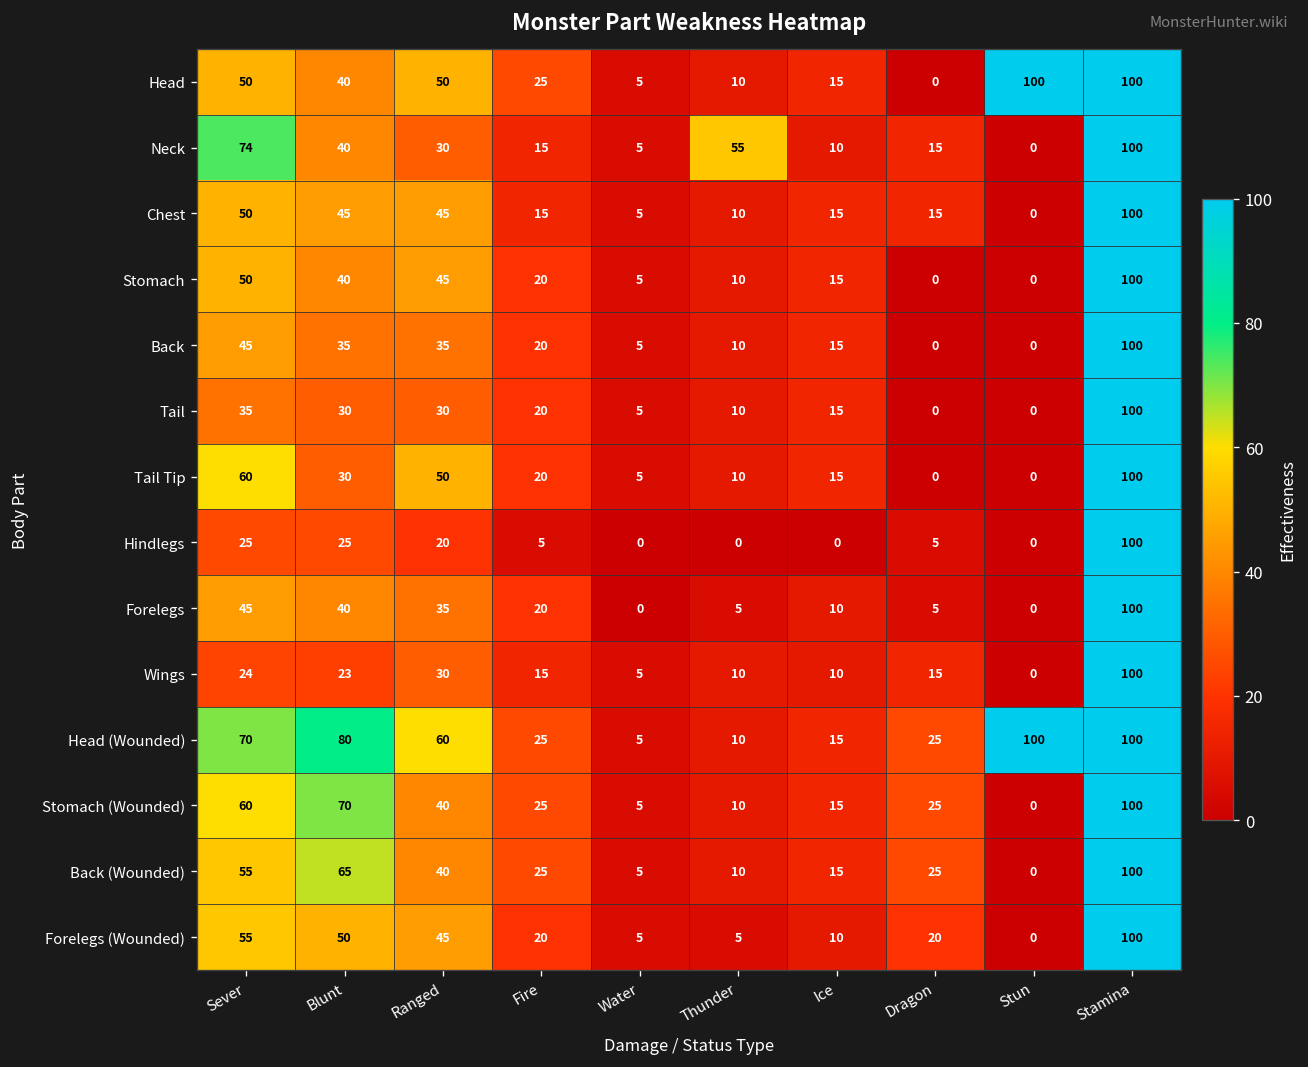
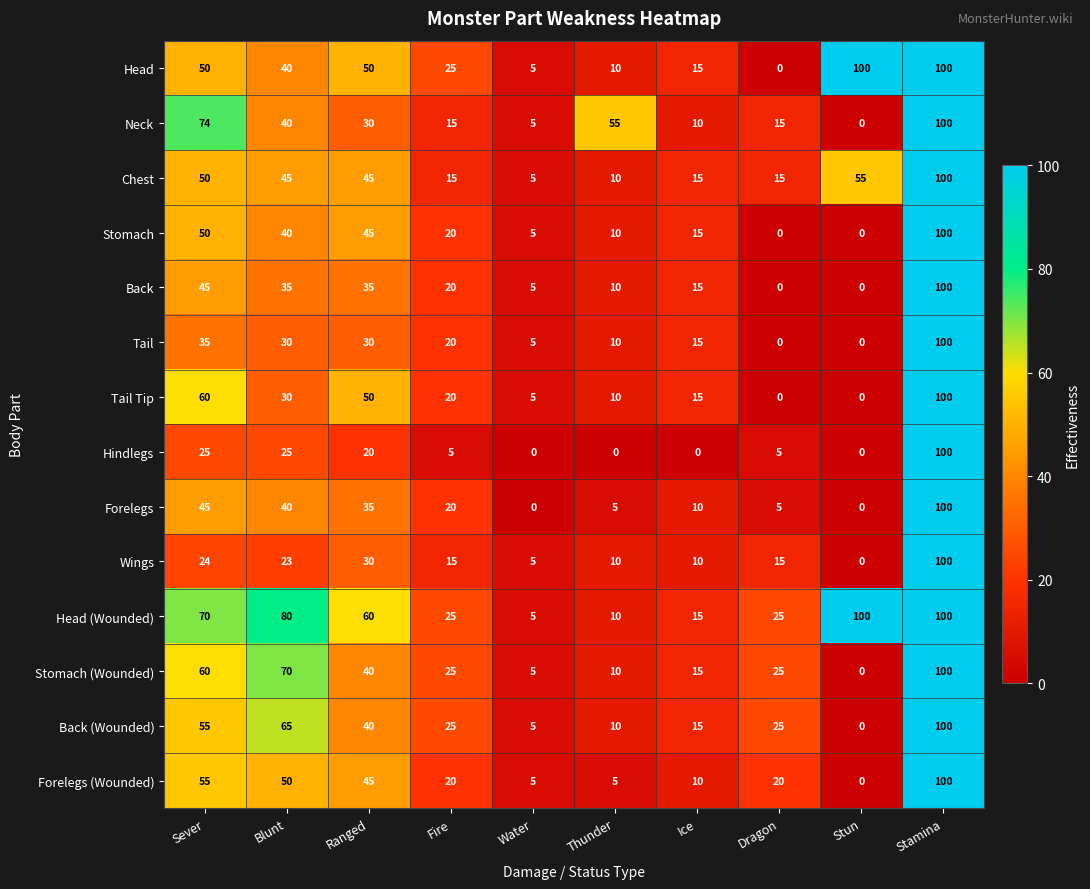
  {
    "Head": {
      "Sever": 50,
      "Blunt": 40,
      "Ranged": 50,
      "Fire": 25,
      "Water": 5,
      "Thunder": 10,
      "Ice": 15,
      "Dragon": 0,
      "Stun": 100,
      "Stamina": 100
    },
    "Neck": {
      "Sever": 74,
      "Blunt": 40,
      "Ranged": 30,
      "Fire": 15,
      "Water": 5,
      "Thunder": 55,
      "Ice": 10,
      "Dragon": 15,
      "Stun": 0,
      "Stamina": 100
    },
    "Chest": {
      "Sever": 50,
      "Blunt": 45,
      "Ranged": 45,
      "Fire": 15,
      "Water": 5,
      "Thunder": 10,
      "Ice": 15,
      "Dragon": 15,
-     "Stun": 0,
+     "Stun": 55,
      "Stamina": 100
    },
    "Stomach": {
      "Sever": 50,
      "Blunt": 40,
      "Ranged": 45,
      "Fire": 20,
      "Water": 5,
      "Thunder": 10,
      "Ice": 15,
      "Dragon": 0,
      "Stun": 0,
      "Stamina": 100
    },
    "Back": {
      "Sever": 45,
      "Blunt": 35,
      "Ranged": 35,
      "Fire": 20,
      "Water": 5,
      "Thunder": 10,
      "Ice": 15,
      "Dragon": 0,
      "Stun": 0,
      "Stamina": 100
    },
    "Tail": {
      "Sever": 35,
      "Blunt": 30,
      "Ranged": 30,
      "Fire": 20,
      "Water": 5,
      "Thunder": 10,
      "Ice": 15,
      "Dragon": 0,
      "Stun": 0,
      "Stamina": 100
    },
    "Tail Tip": {
      "Sever": 60,
      "Blunt": 30,
      "Ranged": 50,
      "Fire": 20,
      "Water": 5,
      "Thunder": 10,
      "Ice": 15,
      "Dragon": 0,
      "Stun": 0,
      "Stamina": 100
    },
    "Hindlegs": {
      "Sever": 25,
      "Blunt": 25,
      "Ranged": 20,
      "Fire": 5,
      "Water": 0,
      "Thunder": 0,
      "Ice": 0,
      "Dragon": 5,
      "Stun": 0,
      "Stamina": 100
    },
    "Forelegs": {
      "Sever": 45,
      "Blunt": 40,
      "Ranged": 35,
      "Fire": 20,
      "Water": 0,
      "Thunder": 5,
      "Ice": 10,
      "Dragon": 5,
      "Stun": 0,
      "Stamina": 100
    },
    "Wings": {
      "Sever": 24,
      "Blunt": 23,
      "Ranged": 30,
      "Fire": 15,
      "Water": 5,
      "Thunder": 10,
      "Ice": 10,
      "Dragon": 15,
      "Stun": 0,
      "Stamina": 100
    },
    "Head (Wounded)": {
      "Sever": 70,
      "Blunt": 80,
      "Ranged": 60,
      "Fire": 25,
      "Water": 5,
      "Thunder": 10,
      "Ice": 15,
      "Dragon": 25,
      "Stun": 100,
      "Stamina": 100
    },
    "Stomach (Wounded)": {
      "Sever": 60,
      "Blunt": 70,
      "Ranged": 40,
      "Fire": 25,
      "Water": 5,
      "Thunder": 10,
      "Ice": 15,
      "Dragon": 25,
      "Stun": 0,
      "Stamina": 100
    },
    "Back (Wounded)": {
      "Sever": 55,
      "Blunt": 65,
      "Ranged": 40,
      "Fire": 25,
      "Water": 5,
      "Thunder": 10,
      "Ice": 15,
      "Dragon": 25,
      "Stun": 0,
      "Stamina": 100
    },
    "Forelegs (Wounded)": {
      "Sever": 55,
      "Blunt": 50,
      "Ranged": 45,
      "Fire": 20,
      "Water": 5,
      "Thunder": 5,
      "Ice": 10,
      "Dragon": 20,
      "Stun": 0,
      "Stamina": 100
    }
  }
